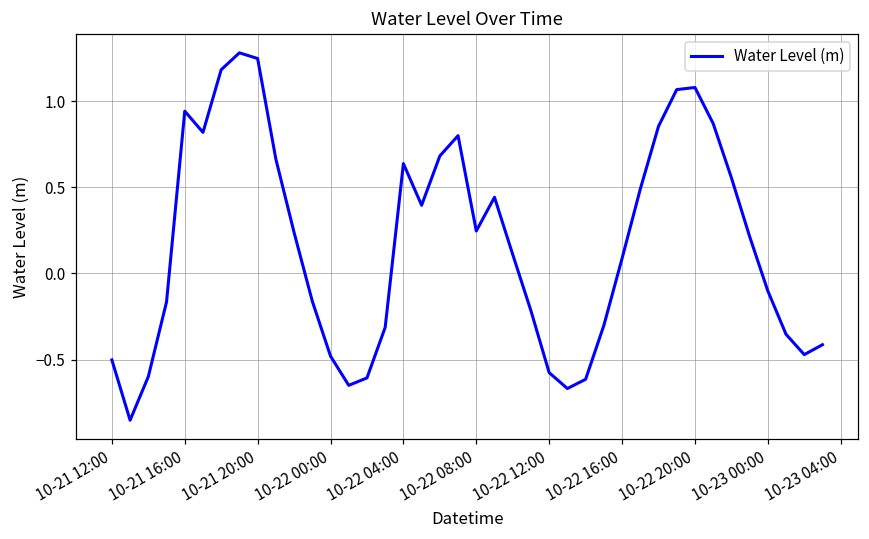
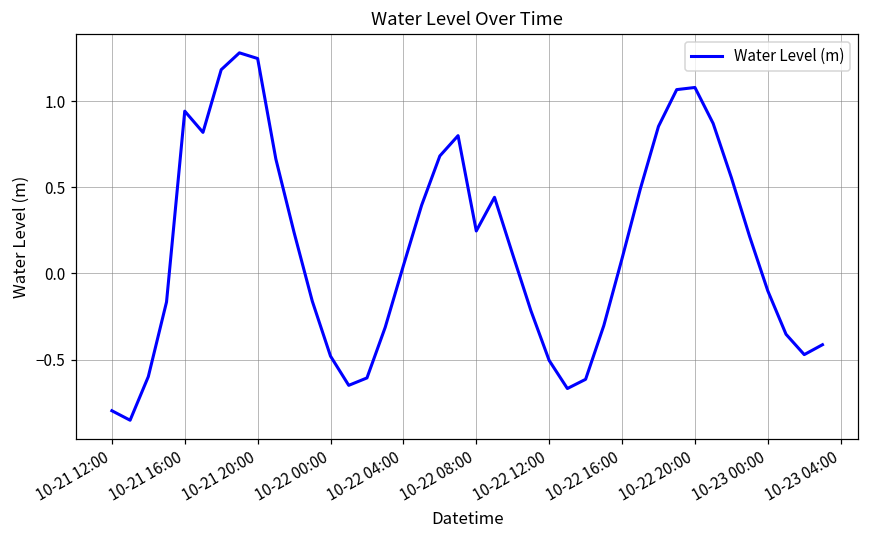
  {
-   "10-21 12:00": -0.50,
+   "10-21 12:00": -0.80,
    "10-21 16:00": 0.94,
    "10-21 20:00": 1.25,
    "10-22 00:00": -0.48,
-   "10-22 04:00": 0.64,
+   "10-22 04:00": 0.05,
    "10-22 08:00": 0.25,
-   "10-22 12:00": -0.58,
+   "10-22 12:00": -0.51,
    "10-22 16:00": 0.09,
    "10-22 20:00": 1.08,
    "10-23 00:00": -0.10
  }
